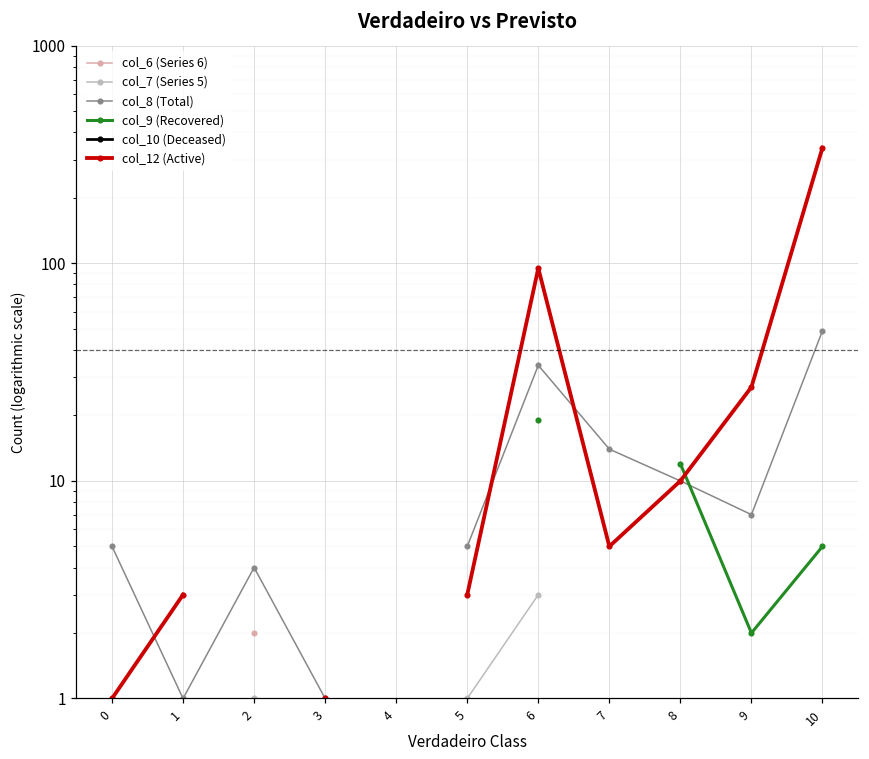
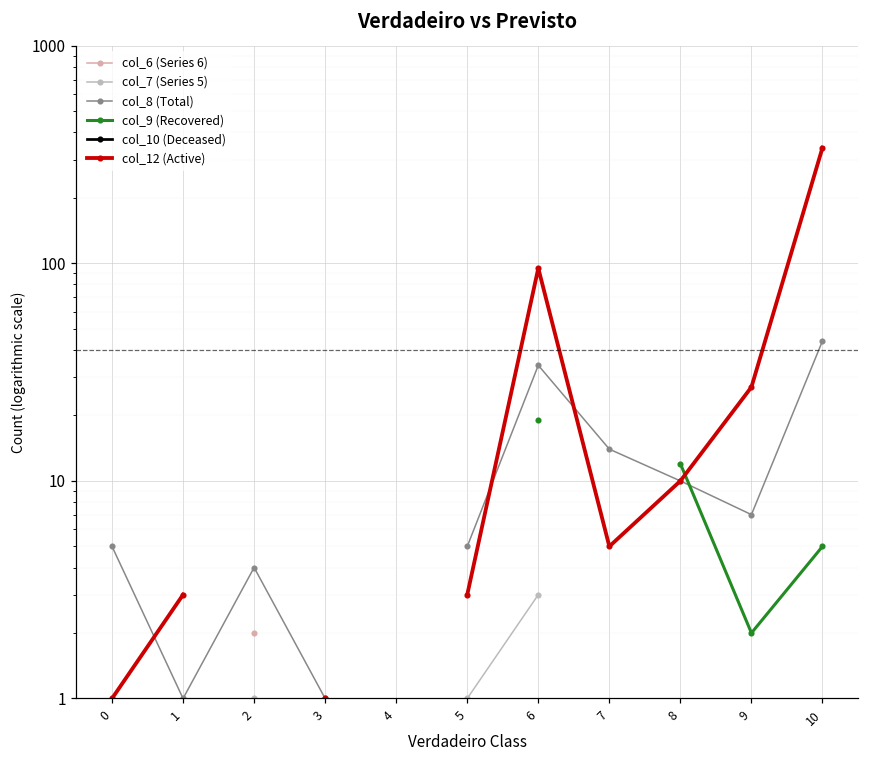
  {
    "col_8 (Total)": {
      "0": 5,
      "1": 1,
      "2": 4,
      "5": 5,
      "6": 34,
      "7": 14,
      "9": 7,
-     "10": 49
+     "10": 44
    },
    "col_9 (Recovered)": {
      "6": 19,
      "8": 12,
      "9": 2,
      "10": 5
    },
    "col_12 (Active)": {
      "0": 1,
      "1": 3,
      "5": 3,
      "6": 100,
      "7": 5,
      "9": 27,
      "10": 340
    }
  }
